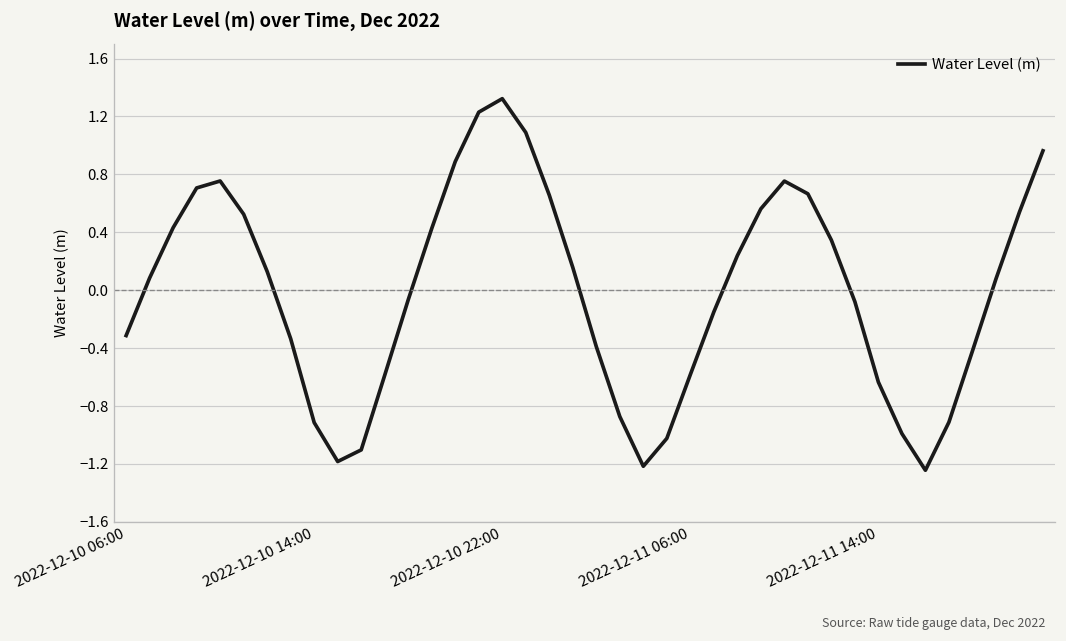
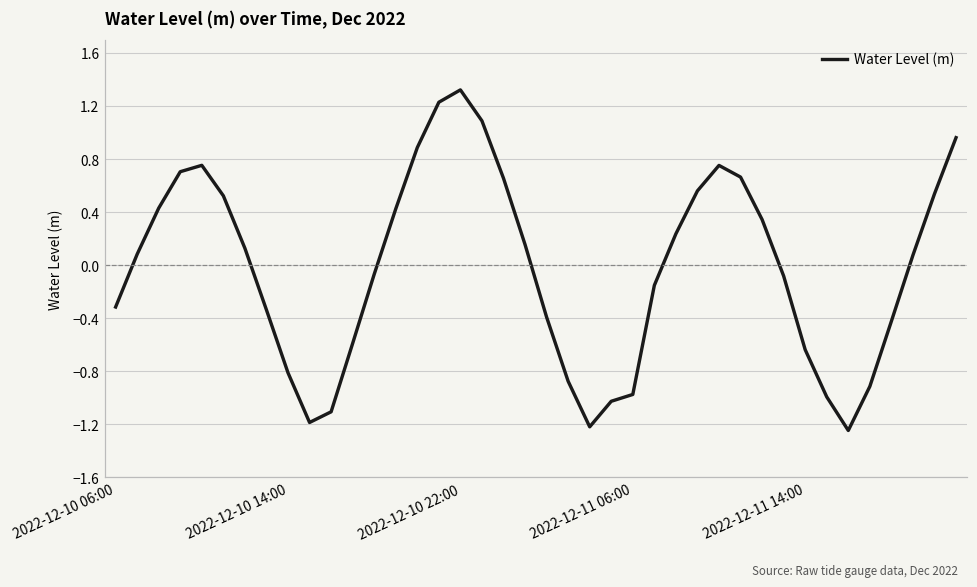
  {
    "2022-12-10 06:00": -0.31,
-   "2022-12-10 14:00": -0.92,
+   "2022-12-10 14:00": -0.81,
    "2022-12-10 22:00": 1.32,
-   "2022-12-11 06:00": -0.58,
+   "2022-12-11 06:00": -0.97,
    "2022-12-11 14:00": -0.64
  }
